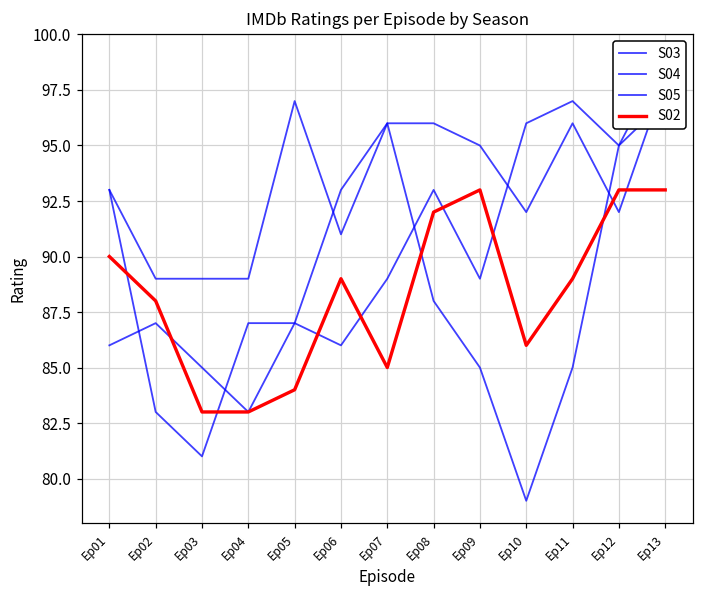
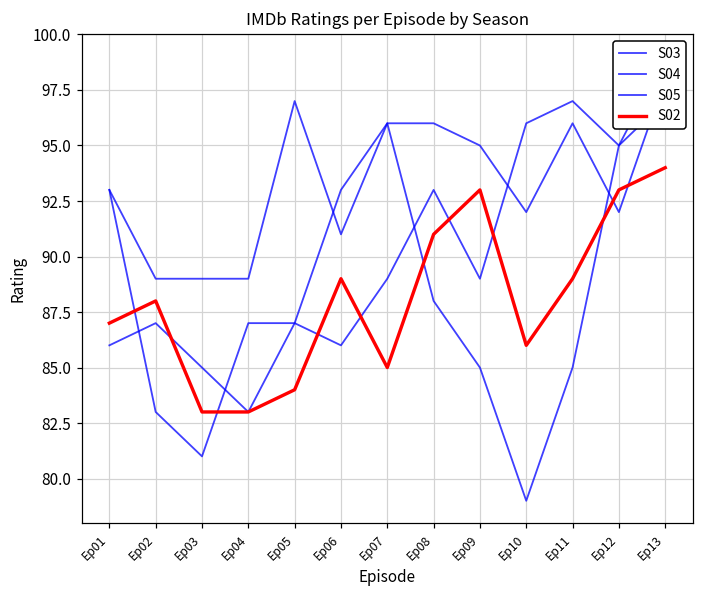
  {
    "S02": {
-     "Ep01": 90,
+     "Ep01": 87,
      "Ep02": 88,
      "Ep03": 83,
      "Ep05": 84,
      "Ep06": 89,
      "Ep07": 85,
-     "Ep08": 92,
+     "Ep08": 91,
      "Ep09": 93,
      "Ep10": 86,
      "Ep11": 89,
      "Ep12": 93,
-     "Ep13": 93
+     "Ep13": 94
    }
  }
